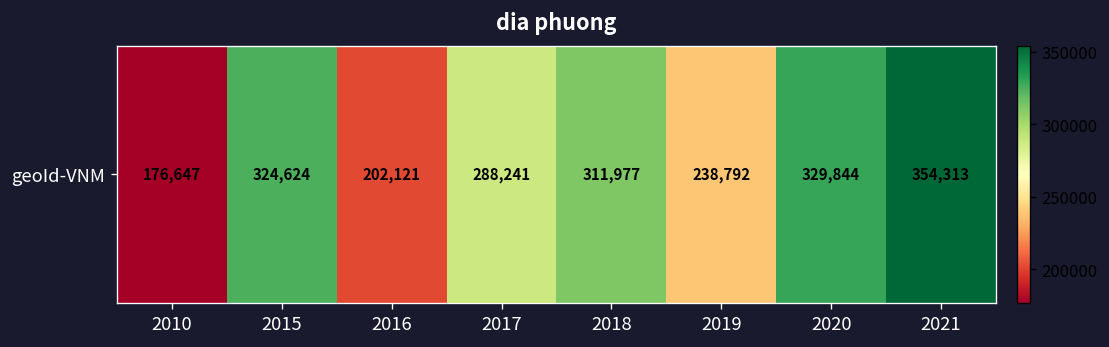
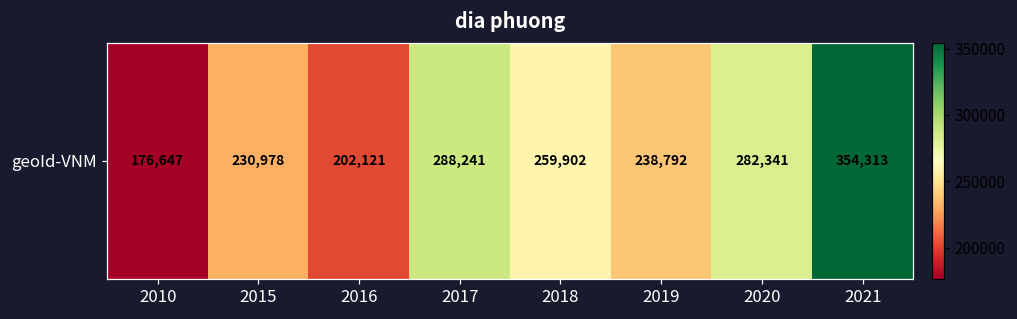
  {
    "geoId-VNM": {
      "2010": "176,647",
-     "2015": "324,624",
+     "2015": "230,978",
      "2016": "202,121",
      "2017": "288,241",
-     "2018": "311,977",
+     "2018": "259,902",
      "2019": "238,792",
-     "2020": "329,844",
+     "2020": "282,341",
      "2021": "354,313"
    }
  }
